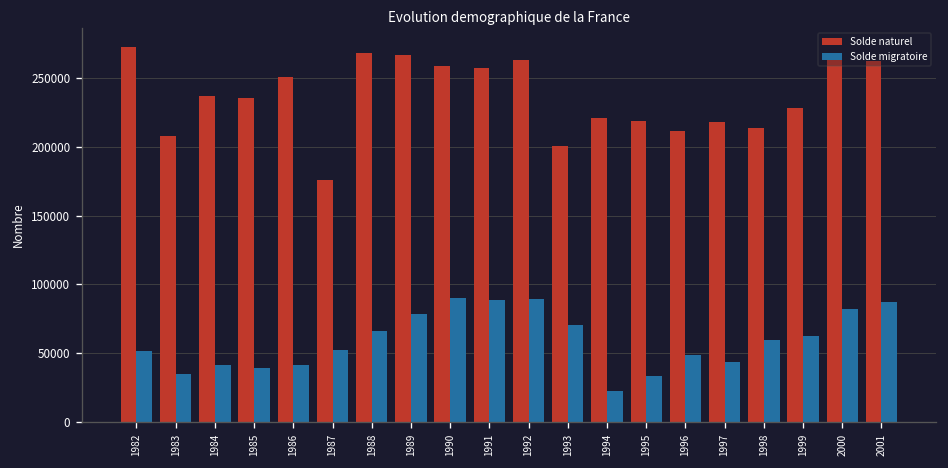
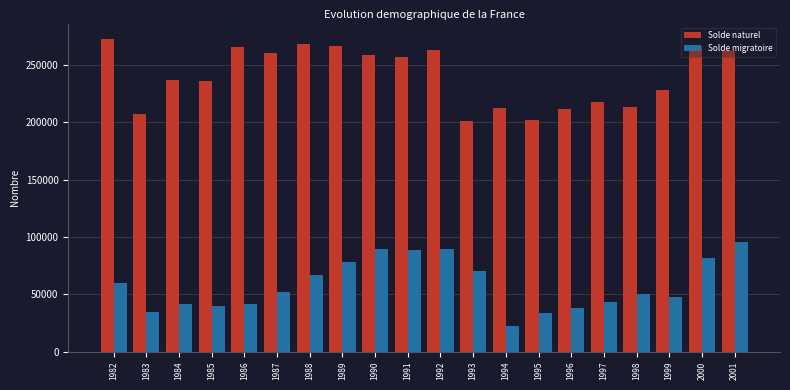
  {
    "Solde naturel": {
      "1982": 273000,
      "1983": 208000,
      "1984": 237000,
      "1985": 236000,
-     "1986": 251000,
-     "1987": 176000,
+     "1986": 265000,
+     "1987": 260000,
      "1988": 268000,
      "1989": 267000,
      "1990": 259000,
      "1991": 257000,
      "1992": 263000,
      "1993": 201000,
-     "1994": 221000,
-     "1995": 219000,
+     "1994": 213000,
+     "1995": 202000,
      "1996": 212000,
      "1997": 218000,
      "1998": 214000,
      "1999": 229000
    },
    "Solde migratoire": {
-     "1982": 51000,
+     "1982": 60000,
      "1983": 35000,
      "1984": 41000,
      "1985": 39000,
      "1986": 42000,
      "1987": 52000,
      "1988": 66000,
      "1989": 78000,
      "1990": 90000,
      "1991": 88000,
      "1992": 89000,
      "1993": 70000,
      "1994": 23000,
      "1995": 34000,
-     "1996": 49000,
+     "1996": 38000,
      "1997": 43000,
-     "1998": 60000,
-     "1999": 63000,
+     "1998": 50000,
+     "1999": 48000,
      "2000": 82000,
-     "2001": 87000
+     "2001": 96000
    }
  }
